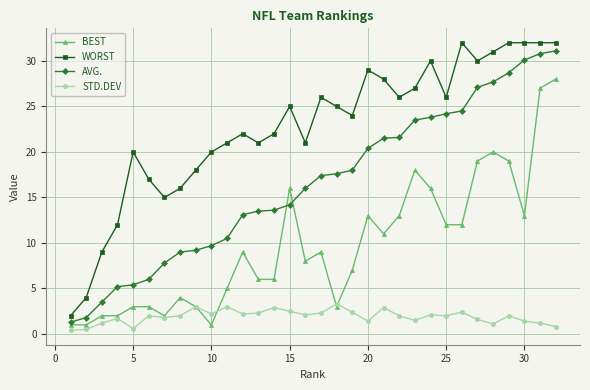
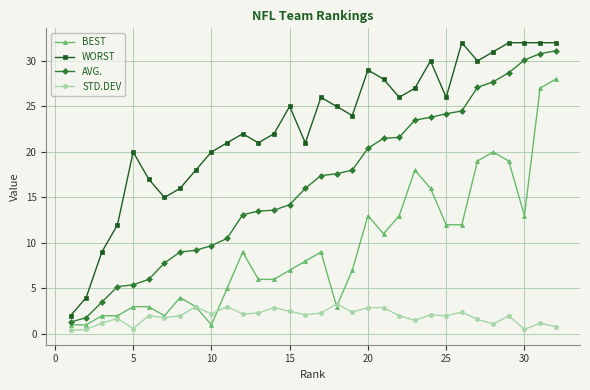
  {
    "BEST": {
      "5": 3,
      "10": 1,
-     "15": 16,
+     "15": 7,
      "20": 13,
      "25": 12,
      "30": 13
    },
    "STD.DEV": {
      "5": 1,
      "10": 2,
      "15": 3,
-     "20": 1,
+     "20": 3,
      "25": 2,
-     "30": 1.4
+     "30": 0.5
    }
  }
